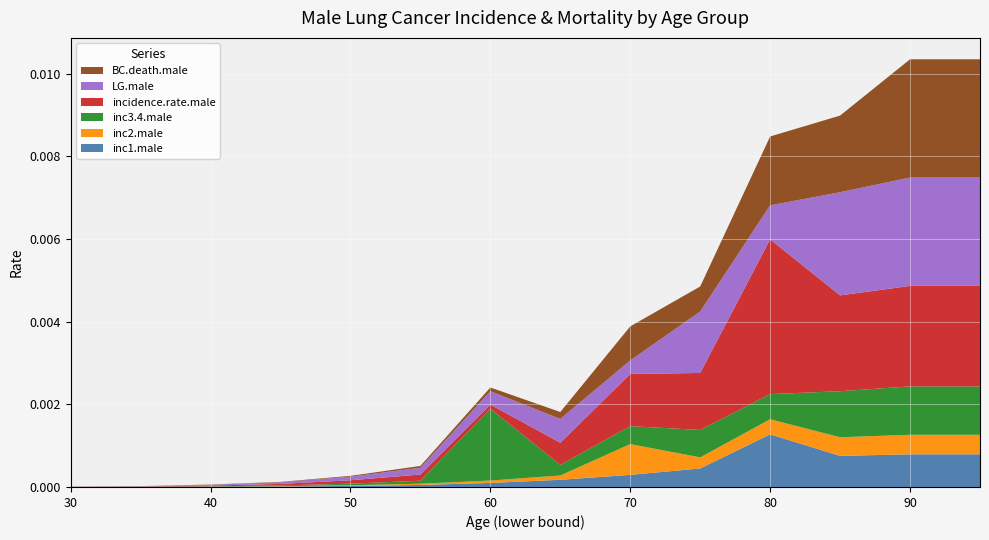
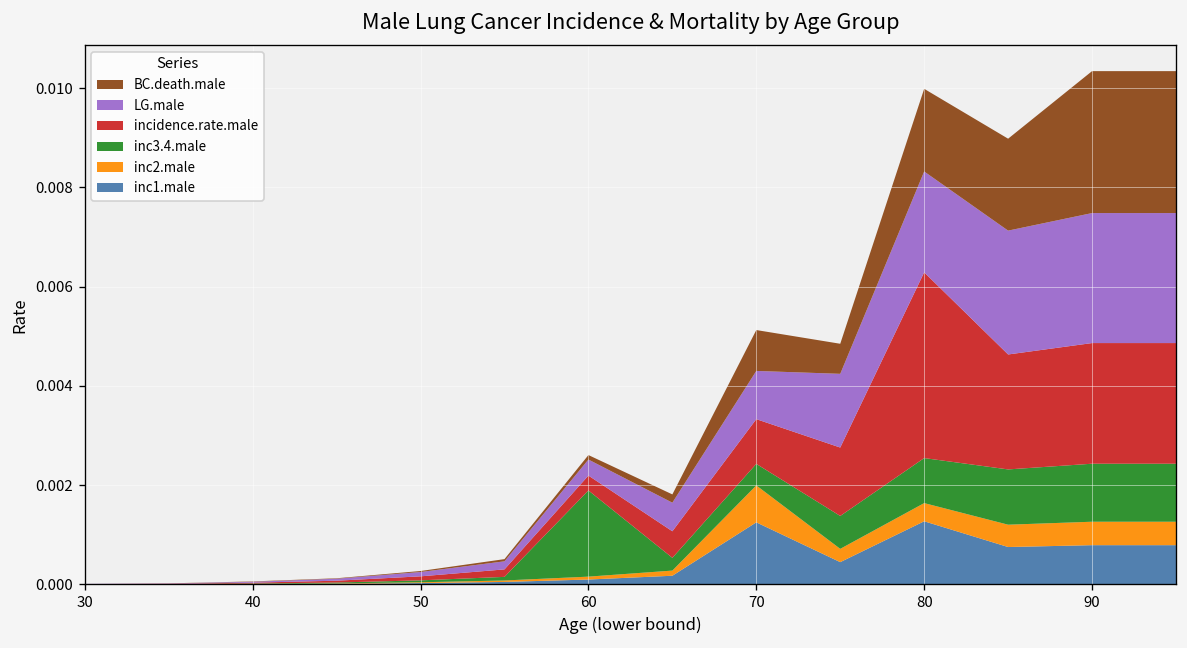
  {
    "inc1.male": {
-     "70": 0.0003,
+     "70": 0.0013,
      "80": 0.0013,
      "90": 0.0008
    },
    "inc2.male": {
      "70": 0.0007,
      "80": 0.0004,
      "90": 0.0005
    },
    "inc3.4.male": {
      "60": 0.0017,
      "70": 0.0004,
-     "80": 0.0006,
+     "80": 0.0009,
      "90": 0.0012
    },
    "incidence.rate.male": {
      "50": 0.0001,
-     "60": 0.0001,
-     "70": 0.0013,
+     "60": 0.0003,
+     "70": 0.0009,
      "80": 0.0037,
      "90": 0.0024
    },
    "LG.male": {
      "60": 0.0003,
-     "70": 0.0003,
-     "80": 0.0008,
+     "70": 0.0010,
+     "80": 0.0020,
      "90": 0.0026
    },
    "BC.death.male": {
      "60": 0.0001,
      "70": 0.0008,
      "80": 0.0017,
      "90": 0.0029
    }
  }
